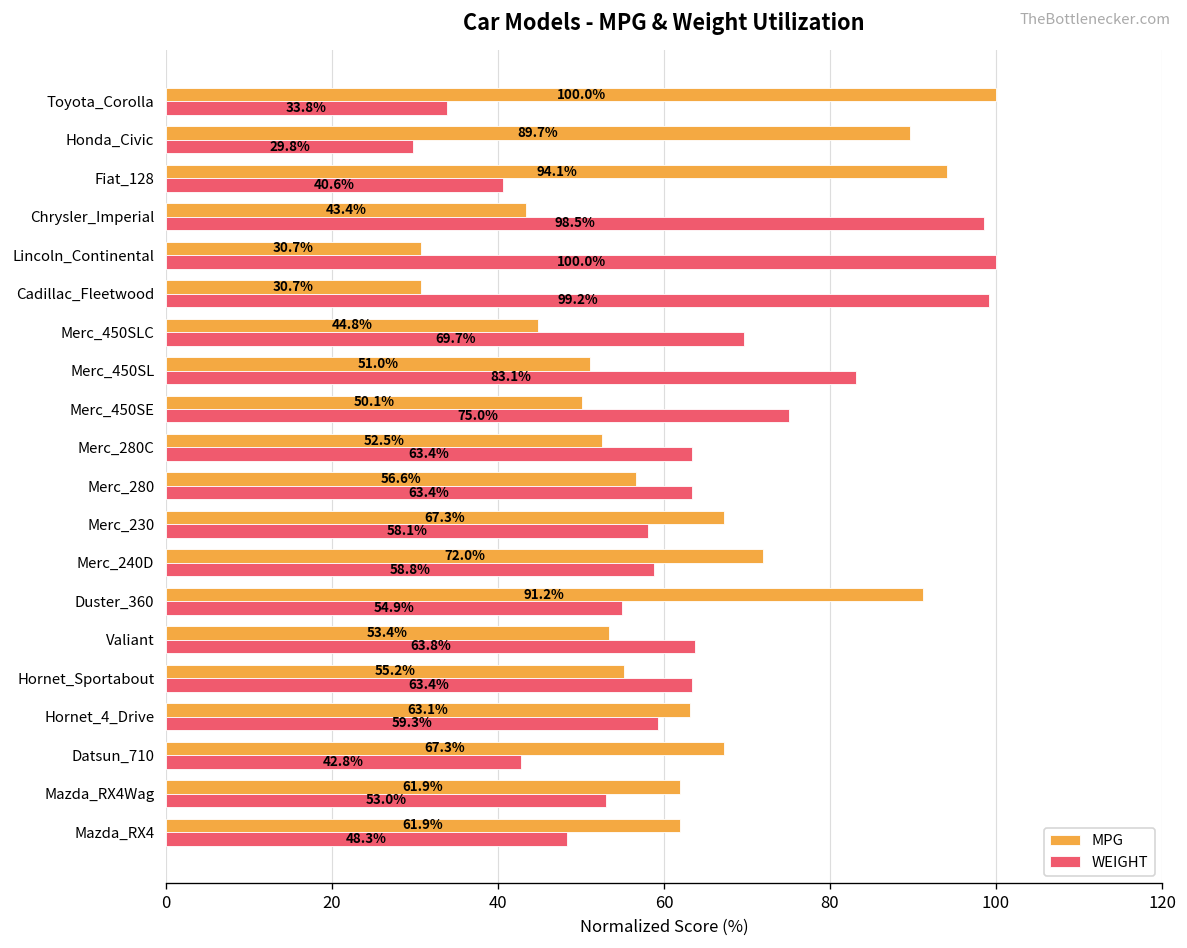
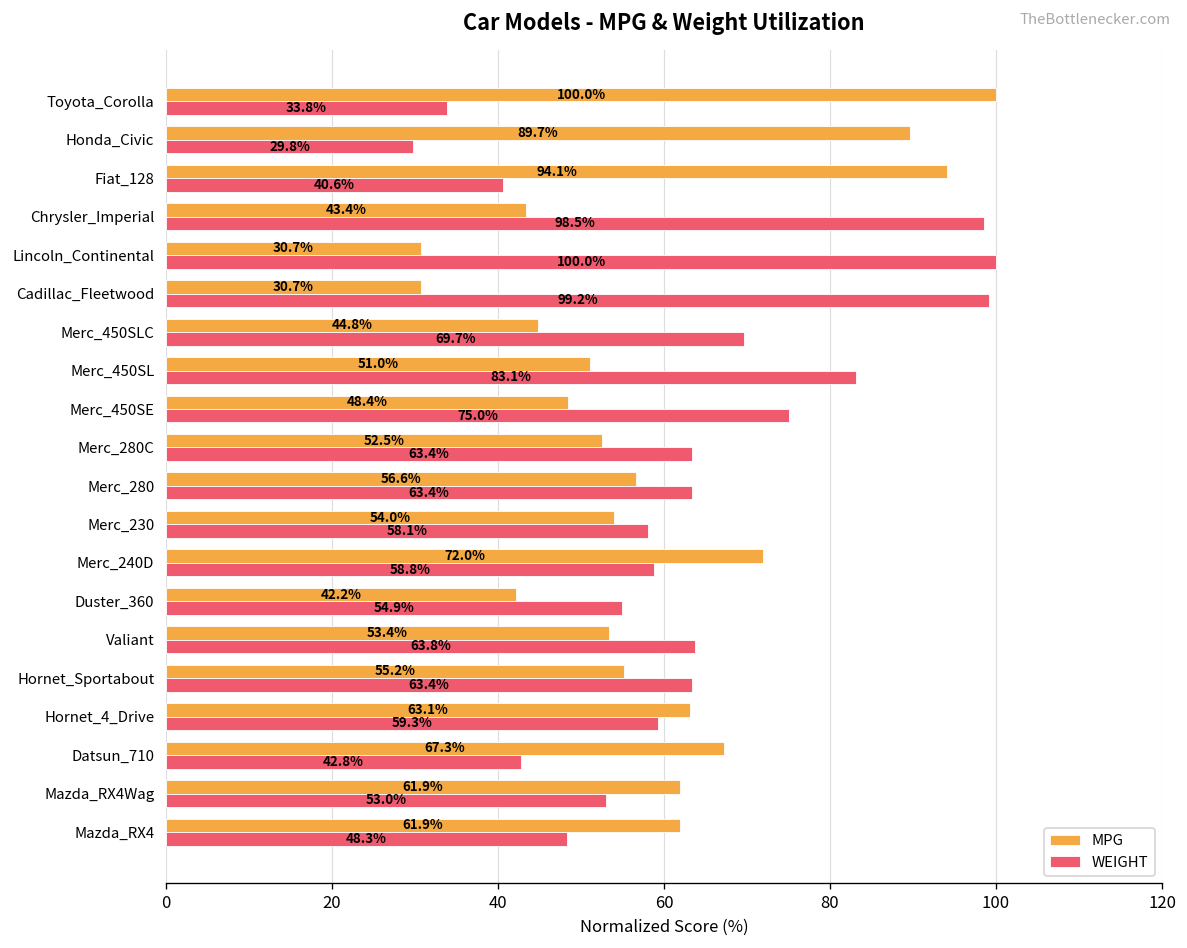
  {
    "MPG": {
      "Toyota_Corolla": "100.0%",
      "Honda_Civic": "89.7%",
      "Fiat_128": "94.1%",
      "Chrysler_Imperial": "43.4%",
      "Lincoln_Continental": "30.7%",
      "Cadillac_Fleetwood": "30.7%",
      "Merc_450SLC": "44.8%",
      "Merc_450SL": "51.0%",
-     "Merc_450SE": "50.1%",
+     "Merc_450SE": "48.4%",
      "Merc_280C": "52.5%",
      "Merc_280": "56.6%",
-     "Merc_230": "67.3%",
+     "Merc_230": "54.0%",
      "Merc_240D": "72.0%",
-     "Duster_360": "91.2%",
+     "Duster_360": "42.2%",
      "Valiant": "53.4%",
      "Hornet_Sportabout": "55.2%",
      "Hornet_4_Drive": "63.1%",
      "Datsun_710": "67.3%",
      "Mazda_RX4Wag": "61.9%",
      "Mazda_RX4": "61.9%"
    },
    "WEIGHT": {
      "Toyota_Corolla": "33.8%",
      "Honda_Civic": "29.8%",
      "Fiat_128": "40.6%",
      "Chrysler_Imperial": "98.5%",
      "Lincoln_Continental": "100.0%",
      "Cadillac_Fleetwood": "99.2%",
      "Merc_450SLC": "69.7%",
      "Merc_450SL": "83.1%",
      "Merc_450SE": "75.0%",
      "Merc_280C": "63.4%",
      "Merc_280": "63.4%",
      "Merc_230": "58.1%",
      "Merc_240D": "58.8%",
      "Duster_360": "54.9%",
      "Valiant": "63.8%",
      "Hornet_Sportabout": "63.4%",
      "Hornet_4_Drive": "59.3%",
      "Datsun_710": "42.8%",
      "Mazda_RX4Wag": "53.0%",
      "Mazda_RX4": "48.3%"
    }
  }
